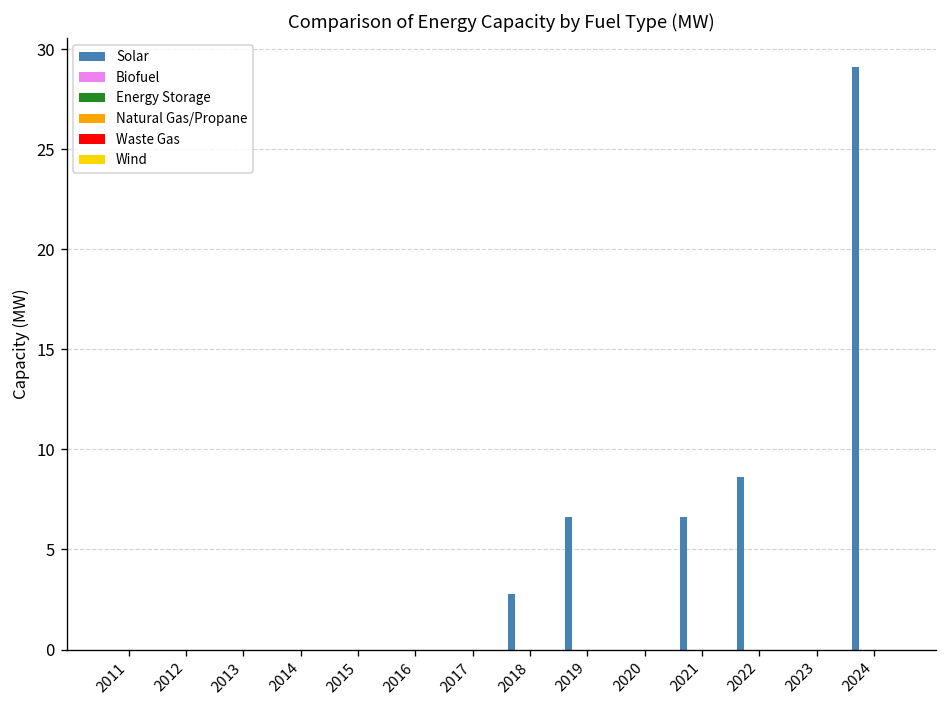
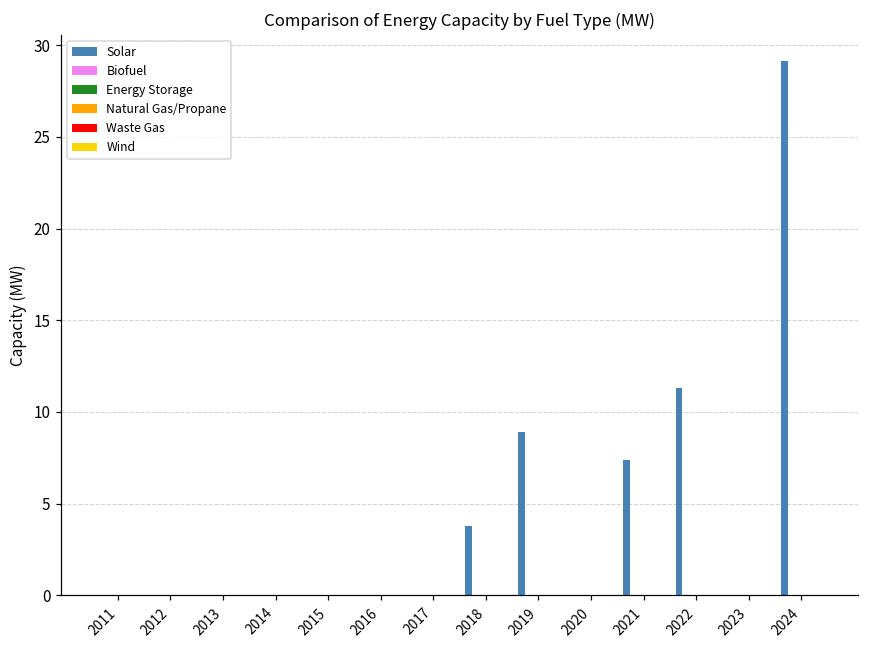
  {
    "Solar": {
      "2011": 0.0,
      "2012": 0.0,
      "2013": 0.0,
      "2014": 0.0,
      "2015": 0.0,
      "2016": 0.0,
      "2017": 0.0,
-     "2018": 2.8,
-     "2019": 6.6,
+     "2018": 3.8,
+     "2019": 8.9,
      "2020": 0.0,
-     "2021": 6.6,
-     "2022": 8.6,
+     "2021": 7.4,
+     "2022": 11.3,
      "2023": 0.0,
      "2024": 29.1
    },
    "Biofuel": {
      "2011": 0.0,
      "2012": 0.0,
      "2013": 0.0,
      "2014": 0.0,
      "2015": 0.0,
      "2016": 0.0,
      "2017": 0.0,
      "2018": 0.0,
      "2019": 0.0,
      "2020": 0.0,
      "2021": 0.0,
      "2022": 0.0,
      "2023": 0.0,
      "2024": 0.0
    },
    "Energy Storage": {
      "2011": 0.0,
      "2012": 0.0,
      "2013": 0.0,
      "2014": 0.0,
      "2015": 0.0,
      "2016": 0.0,
      "2017": 0.0,
      "2018": 0.0,
      "2019": 0.0,
      "2020": 0.0,
      "2021": 0.0,
      "2022": 0.0,
      "2023": 0.0,
      "2024": 0.0
    },
    "Waste Gas": {
      "2011": 0.0,
      "2012": 0.0,
      "2013": 0.0,
      "2014": 0.0,
      "2015": 0.0,
      "2016": 0.0,
      "2017": 0.0,
      "2018": 0.0,
      "2019": 0.0,
      "2020": 0.0,
      "2021": 0.0,
      "2022": 0.0,
      "2023": 0.0,
      "2024": 0.0
    }
  }
